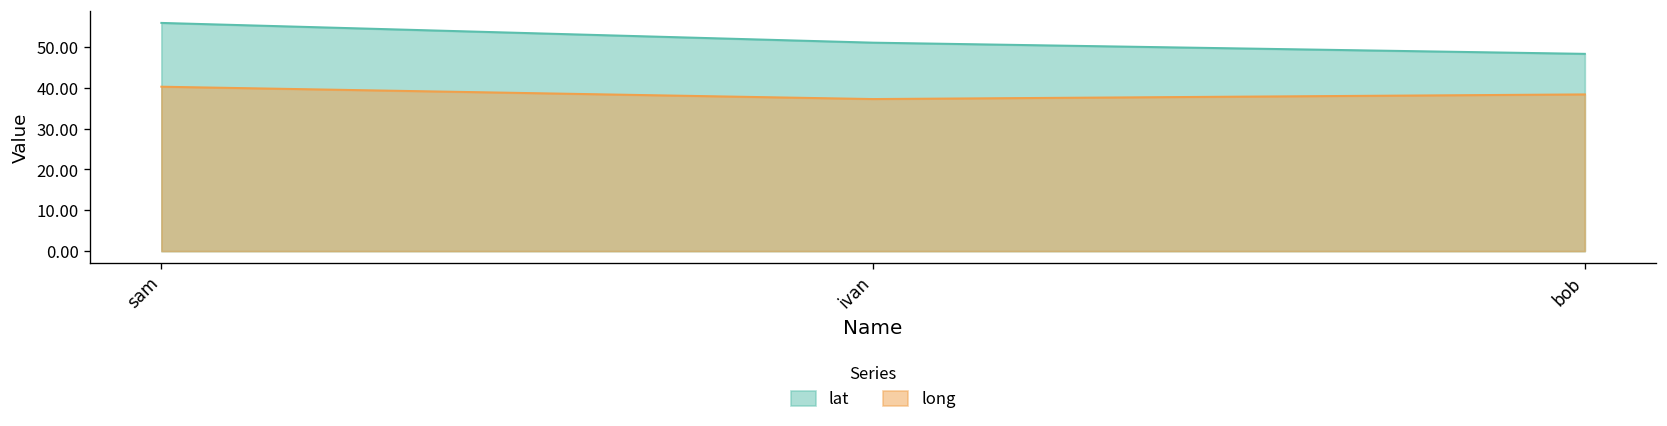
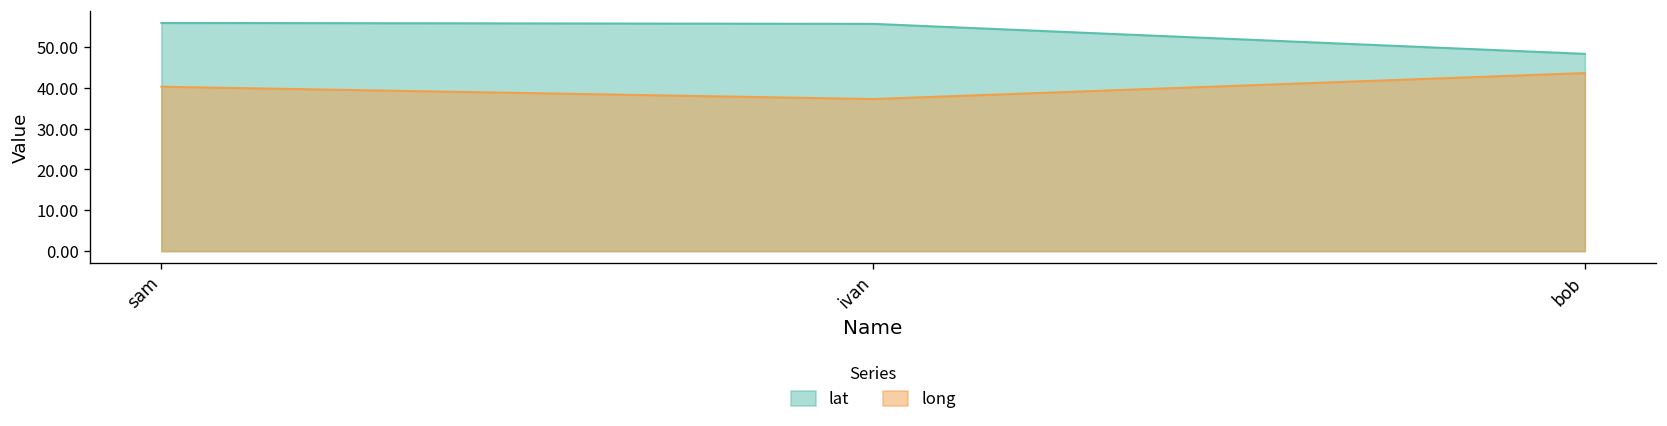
  {
    "lat": {
      "sam": 56,
-     "ivan": 51,
+     "ivan": 56,
      "bob": 48
    },
    "long": {
      "sam": 40,
      "ivan": 37,
-     "bob": 38
+     "bob": 44
    }
  }
